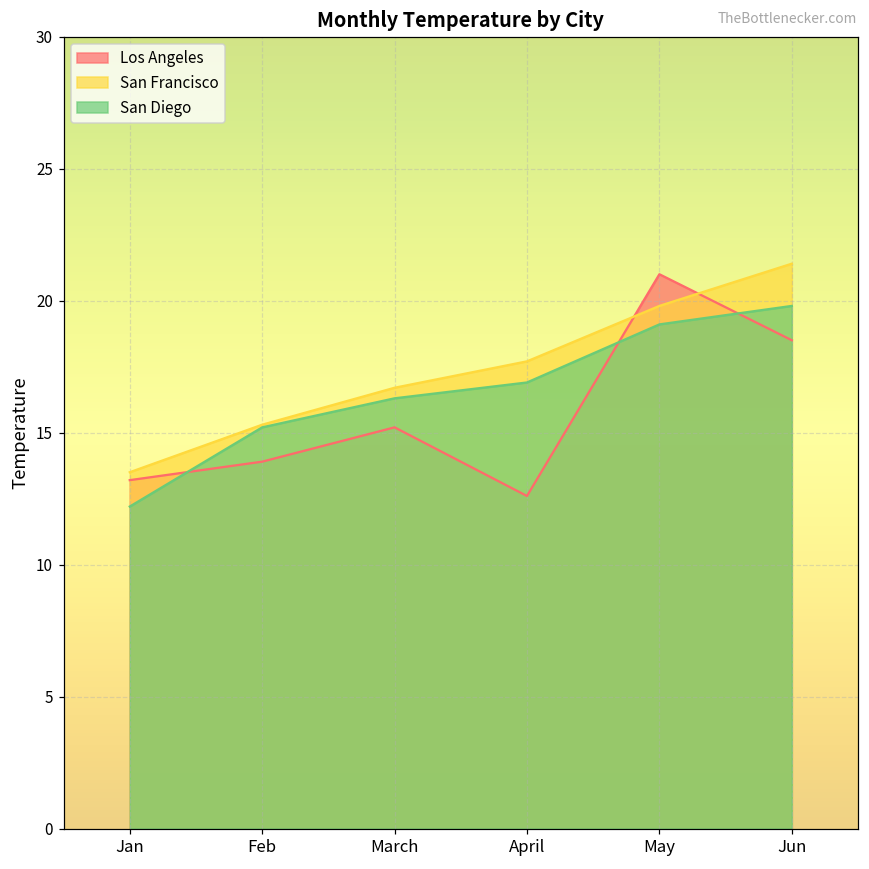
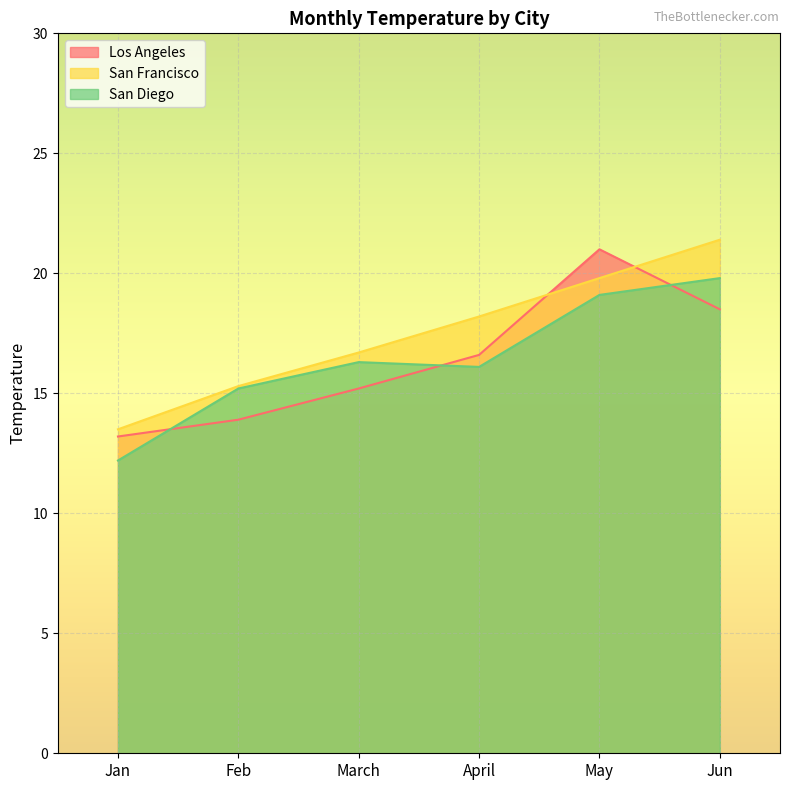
  {
    "Los Angeles": {
      "Jan": 13.2,
      "Feb": 13.9,
      "March": 15.2,
-     "April": 12.6,
+     "April": 16.6,
      "May": 21.0,
      "Jun": 18.5
    },
    "San Francisco": {
      "Jan": 13.5,
      "March": 16.7,
-     "April": 17.7,
+     "April": 18.2,
      "May": 19.8,
      "Jun": 21.4
    },
    "San Diego": {
      "Jan": 12.2,
      "March": 16.3,
-     "April": 16.9,
+     "April": 16.1,
      "May": 19.1,
      "Jun": 19.8
    }
  }
